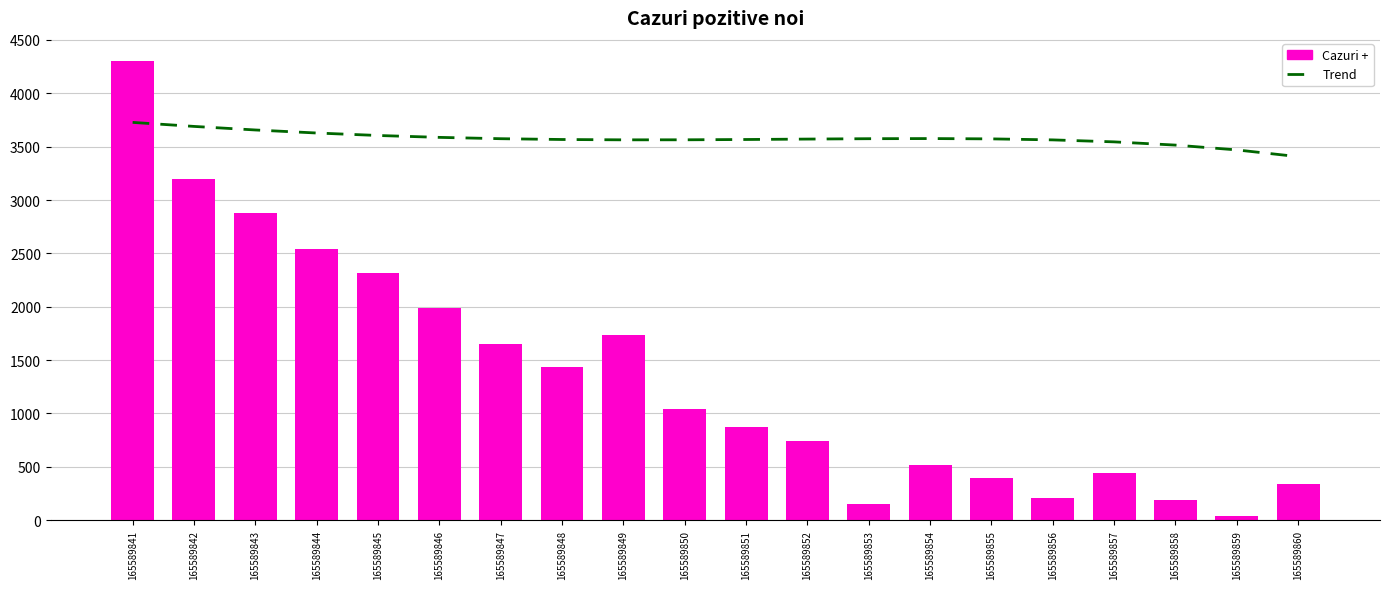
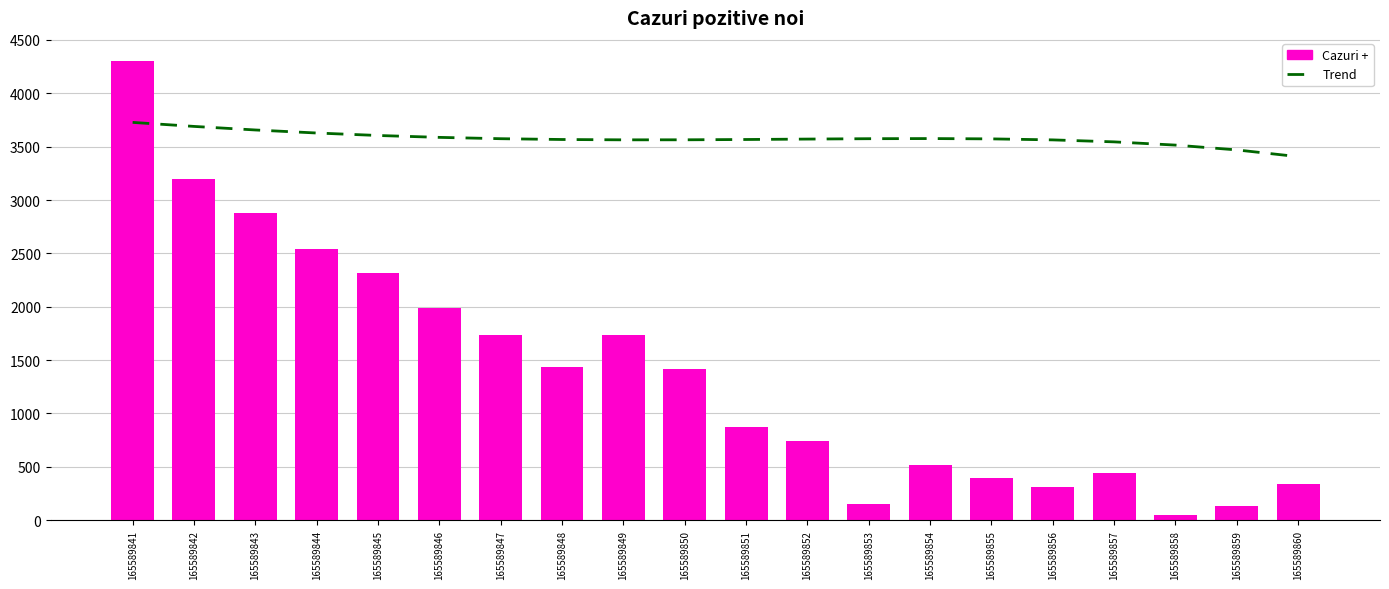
  {
    "Trend": {
      "165589841": 3730,
      "165589842": 3690,
      "165589843": 3660,
      "165589844": 3630,
      "165589845": 3600,
      "165589846": 3590,
      "165589847": 3570,
      "165589848": 3570,
      "165589849": 3560,
      "165589850": 3560,
      "165589851": 3570,
      "165589852": 3570,
      "165589853": 3570,
      "165589854": 3580,
      "165589855": 3570,
      "165589856": 3560,
      "165589857": 3540,
      "165589858": 3510,
      "165589859": 3470,
      "165589860": 3410
    },
    "Cazuri +": {
      "165589841": 4300,
      "165589842": 3200,
      "165589843": 2880,
      "165589844": 2540,
      "165589845": 2320,
      "165589846": 1990,
-     "165589847": 1650,
+     "165589847": 1740,
      "165589848": 1430,
      "165589849": 1740,
-     "165589850": 1040,
+     "165589850": 1420,
      "165589851": 880,
      "165589852": 740,
      "165589853": 150,
      "165589854": 520,
      "165589855": 400,
-     "165589856": 210,
+     "165589856": 310,
      "165589857": 440,
-     "165589858": 190,
-     "165589859": 40,
+     "165589858": 40,
+     "165589859": 130,
      "165589860": 340
    }
  }
